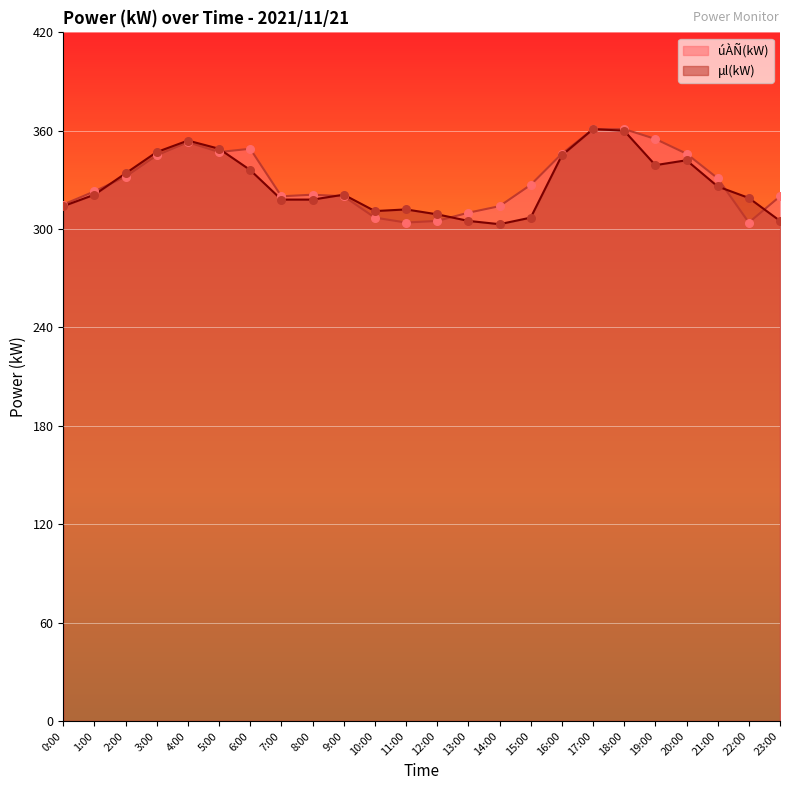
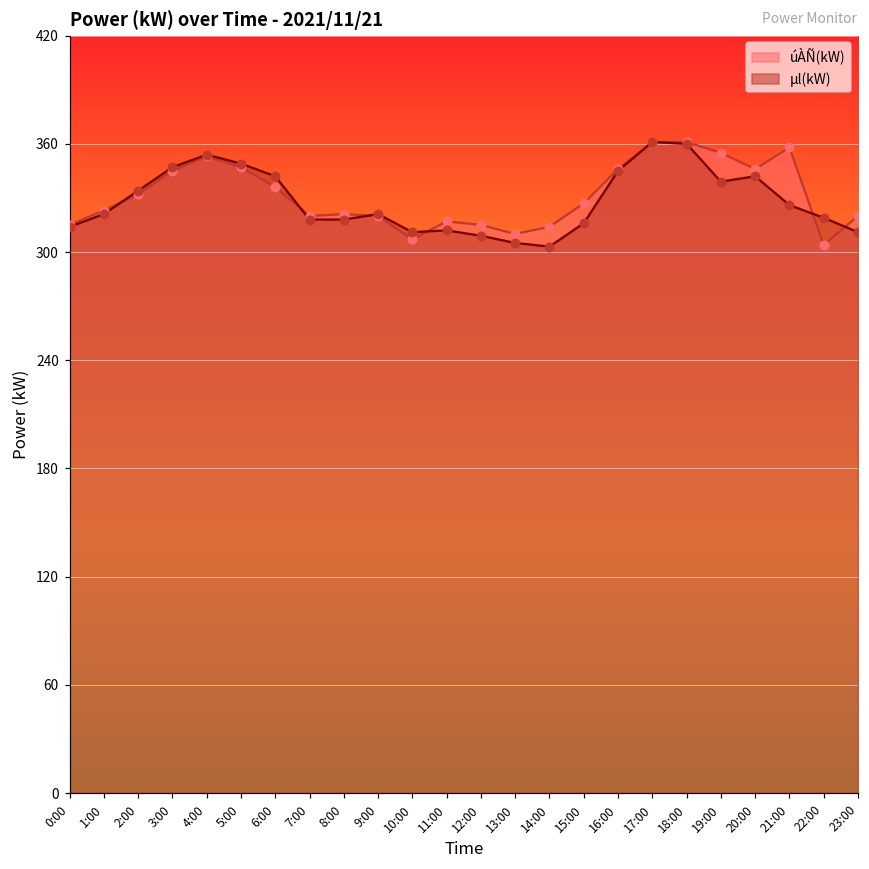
  {
    "úÀÑ(kW)": {
      "1:00": 323,
      "2:00": 332,
      "3:00": 345,
      "5:00": 347,
-     "6:00": 349,
+     "6:00": 336,
      "7:00": 320,
      "8:00": 321,
      "10:00": 307,
-     "11:00": 304,
-     "12:00": 305,
+     "11:00": 317,
+     "12:00": 315,
      "13:00": 310,
      "14:00": 314,
      "15:00": 327,
      "19:00": 355,
      "20:00": 346,
-     "21:00": 331,
+     "21:00": 358,
      "22:00": 304,
      "23:00": 320
    },
    "μl(kW)": {
      "1:00": 321,
      "2:00": 334,
      "3:00": 347,
      "5:00": 349,
-     "6:00": 336,
+     "6:00": 342,
      "7:00": 318,
      "8:00": 318,
      "10:00": 311,
      "11:00": 312,
      "12:00": 309,
      "13:00": 305,
      "14:00": 303,
-     "15:00": 307,
+     "15:00": 316,
      "19:00": 339,
      "20:00": 342,
      "21:00": 326,
      "22:00": 319,
-     "23:00": 305
+     "23:00": 311
    }
  }
